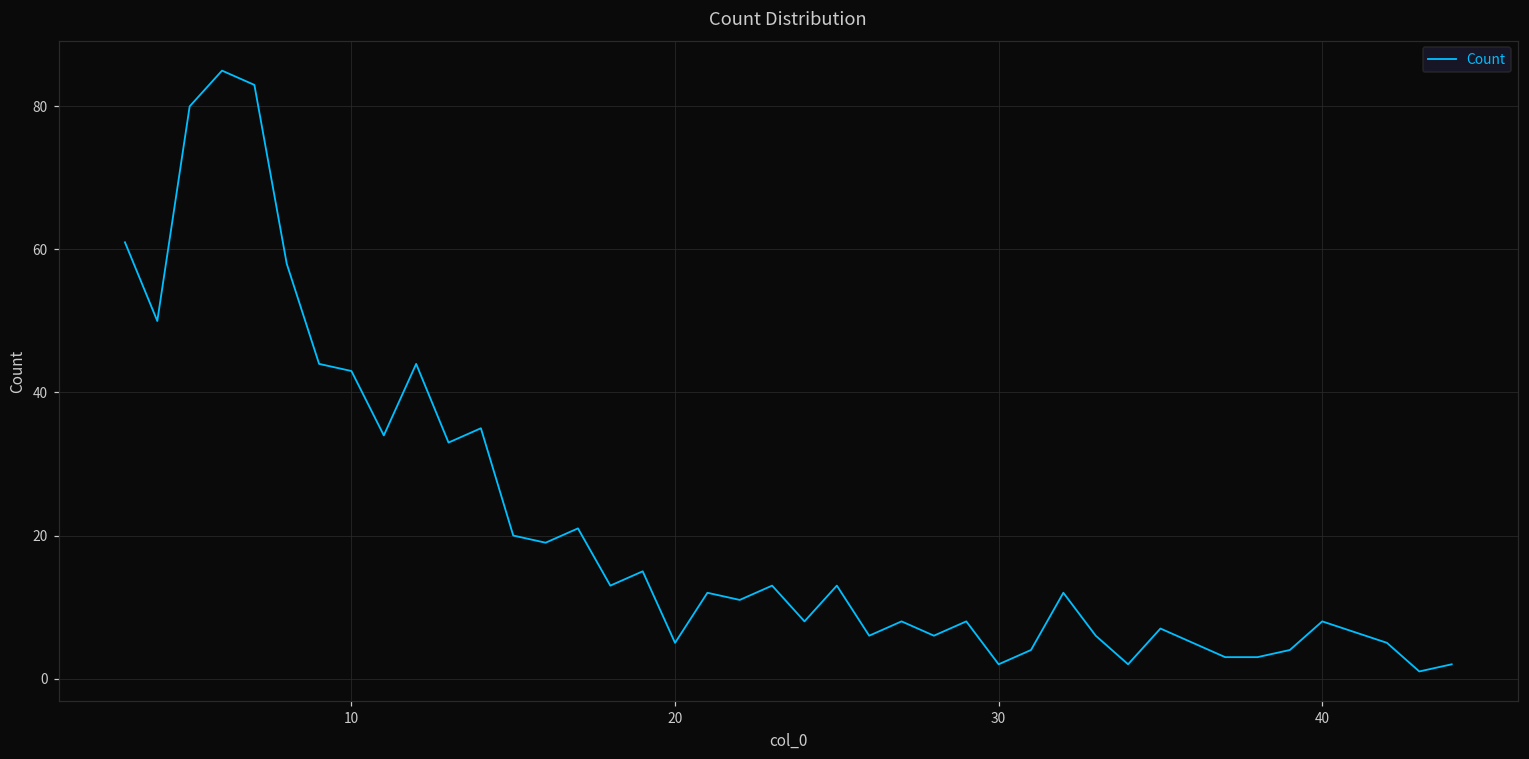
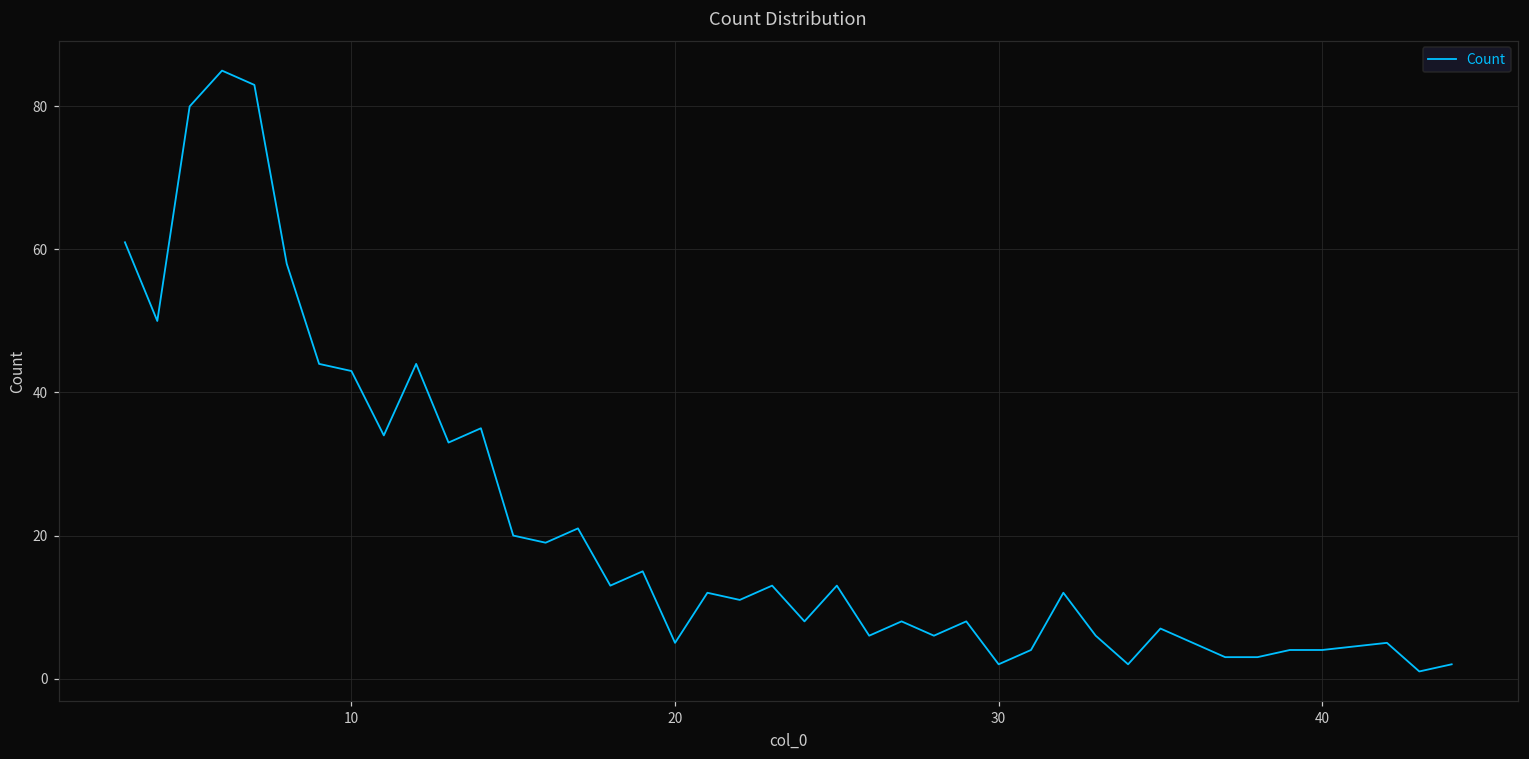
  {
    "10": 43,
    "20": 5,
    "30": 2,
-   "40": 8
+   "40": 4
  }
